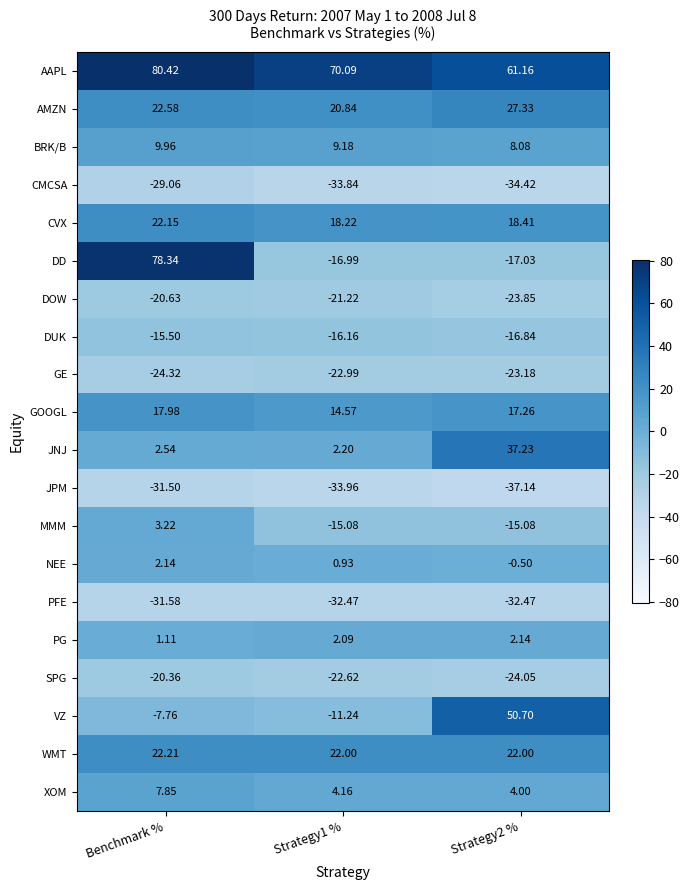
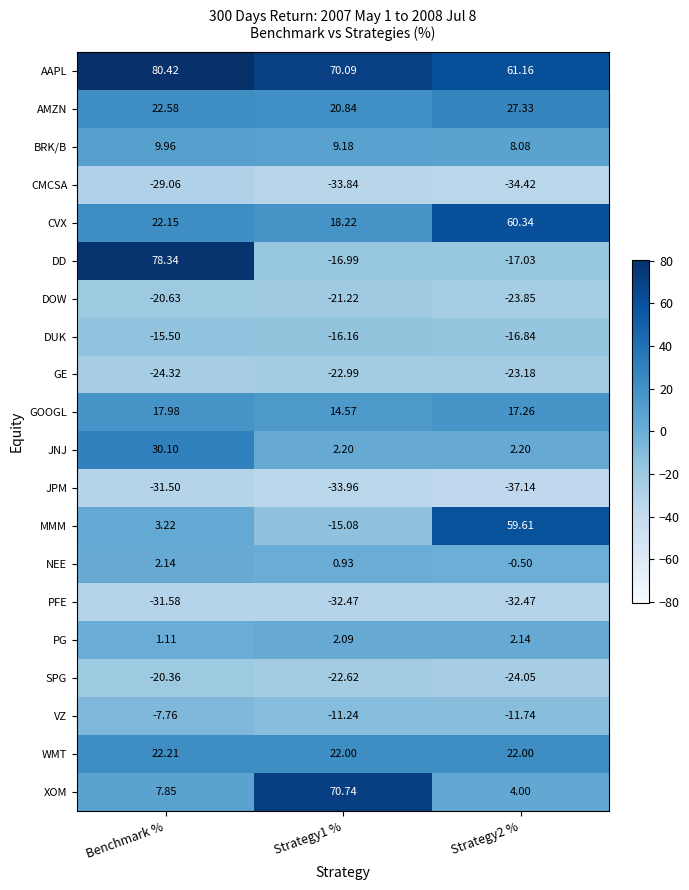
  {
    "AAPL": {
      "Benchmark %": 80.42,
      "Strategy1 %": 70.09,
      "Strategy2 %": 61.16
    },
    "AMZN": {
      "Benchmark %": 22.58,
      "Strategy1 %": 20.84,
      "Strategy2 %": 27.33
    },
    "BRK/B": {
      "Benchmark %": 9.96,
      "Strategy1 %": 9.18,
      "Strategy2 %": 8.08
    },
    "CMCSA": {
      "Benchmark %": -29.06,
      "Strategy1 %": -33.84,
      "Strategy2 %": -34.42
    },
    "CVX": {
      "Benchmark %": 22.15,
      "Strategy1 %": 18.22,
-     "Strategy2 %": 18.41
+     "Strategy2 %": 60.34
    },
    "DD": {
      "Benchmark %": 78.34,
      "Strategy1 %": -16.99,
      "Strategy2 %": -17.03
    },
    "DOW": {
      "Benchmark %": -20.63,
      "Strategy1 %": -21.22,
      "Strategy2 %": -23.85
    },
    "DUK": {
      "Benchmark %": -15.50,
      "Strategy1 %": -16.16,
      "Strategy2 %": -16.84
    },
    "GE": {
      "Benchmark %": -24.32,
      "Strategy1 %": -22.99,
      "Strategy2 %": -23.18
    },
    "GOOGL": {
      "Benchmark %": 17.98,
      "Strategy1 %": 14.57,
      "Strategy2 %": 17.26
    },
    "JNJ": {
-     "Benchmark %": 2.54,
+     "Benchmark %": 30.10,
      "Strategy1 %": 2.20,
-     "Strategy2 %": 37.23
+     "Strategy2 %": 2.20
    },
    "JPM": {
      "Benchmark %": -31.50,
      "Strategy1 %": -33.96,
      "Strategy2 %": -37.14
    },
    "MMM": {
      "Benchmark %": 3.22,
      "Strategy1 %": -15.08,
-     "Strategy2 %": -15.08
+     "Strategy2 %": 59.61
    },
    "NEE": {
      "Benchmark %": 2.14,
      "Strategy1 %": 0.93,
      "Strategy2 %": -0.50
    },
    "PFE": {
      "Benchmark %": -31.58,
      "Strategy1 %": -32.47,
      "Strategy2 %": -32.47
    },
    "PG": {
      "Benchmark %": 1.11,
      "Strategy1 %": 2.09,
      "Strategy2 %": 2.14
    },
    "SPG": {
      "Benchmark %": -20.36,
      "Strategy1 %": -22.62,
      "Strategy2 %": -24.05
    },
    "VZ": {
      "Benchmark %": -7.76,
      "Strategy1 %": -11.24,
-     "Strategy2 %": 50.70
+     "Strategy2 %": -11.74
    },
    "WMT": {
      "Benchmark %": 22.21,
      "Strategy1 %": 22.00,
      "Strategy2 %": 22.00
    },
    "XOM": {
      "Benchmark %": 7.85,
-     "Strategy1 %": 4.16,
+     "Strategy1 %": 70.74,
      "Strategy2 %": 4.00
    }
  }
